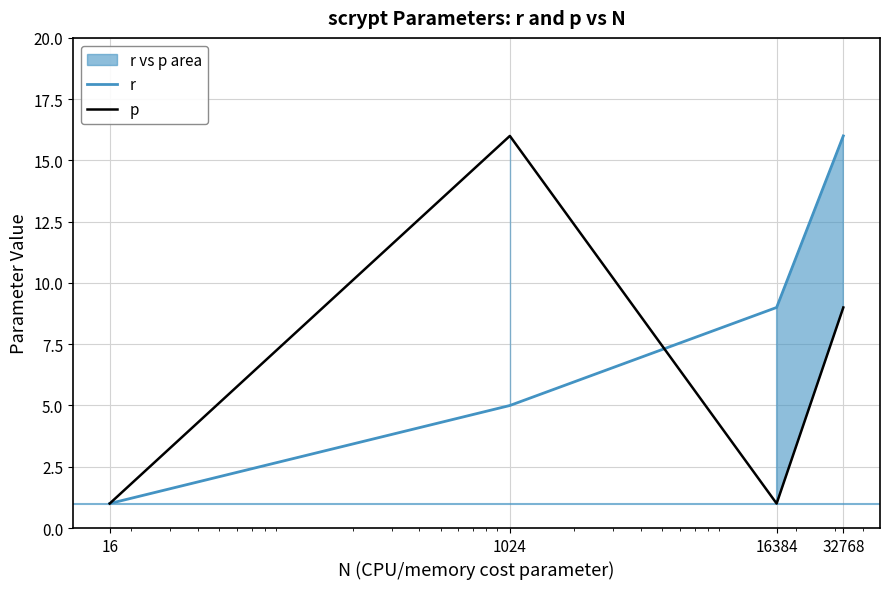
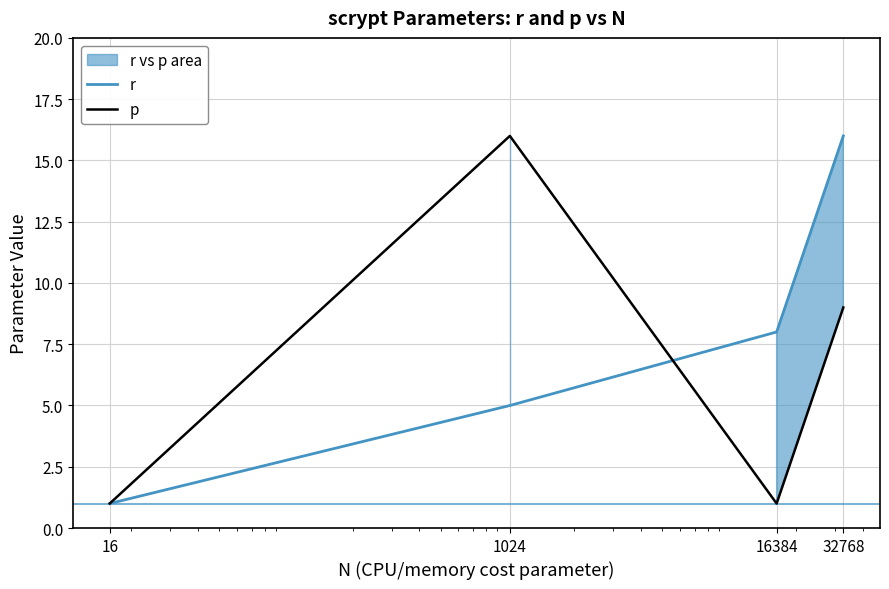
  {
    "r": {
      "1024": 5,
-     "16384": 9,
+     "16384": 8,
      "32768": 16
    },
    "p": {
      "1024": 16,
      "16384": 1,
      "32768": 9
    }
  }
